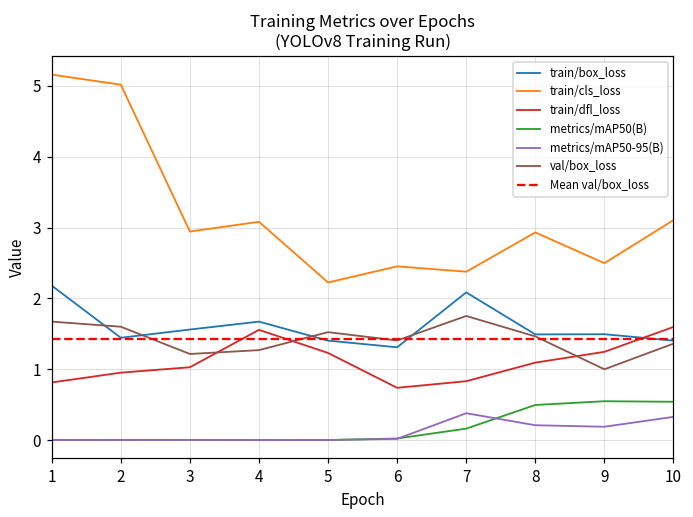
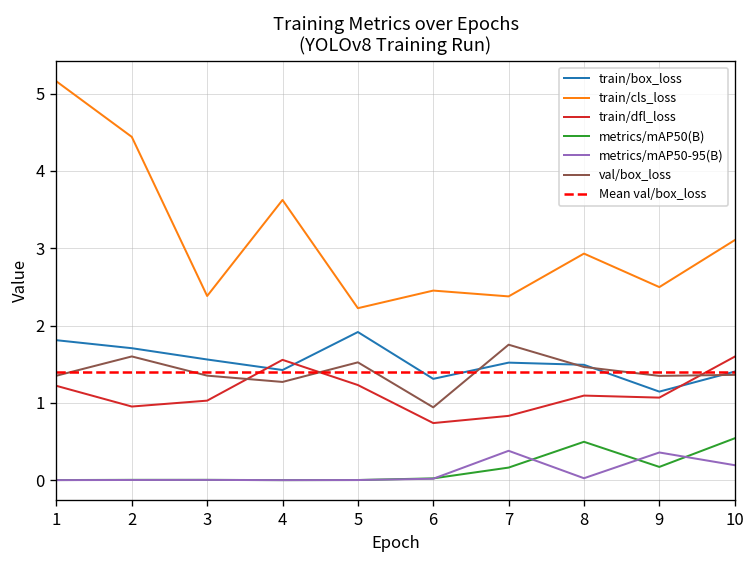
  {
    "train/box_loss": {
-     "1": 2.2,
-     "2": 1.4,
+     "1": 1.8,
+     "2": 1.7,
      "3": 1.6,
-     "4": 1.7,
-     "5": 1.4,
+     "4": 1.4,
+     "5": 1.9,
      "6": 1.3,
-     "7": 2.1,
-     "9": 1.5,
+     "7": 1.5,
+     "9": 1.1,
      "10": 1.4
    },
    "train/cls_loss": {
      "1": 5.2,
-     "2": 5.0,
-     "3": 2.9,
-     "4": 3.1,
+     "2": 4.4,
+     "3": 2.4,
+     "4": 3.6,
      "5": 2.2,
      "6": 2.5,
      "7": 2.4,
      "8": 2.9,
      "9": 2.5,
      "10": 3.1
    },
    "train/dfl_loss": {
-     "1": 0.8,
+     "1": 1.2,
      "2": 1.0,
      "3": 1.0,
      "4": 1.6,
      "5": 1.2,
      "6": 0.7,
      "7": 0.8,
      "8": 1.1,
-     "9": 1.2,
+     "9": 1.1,
      "10": 1.6
    },
    "metrics/mAP50(B)": {
      "7": 0.2,
      "8": 0.5,
-     "9": 0.5,
+     "9": 0.2,
      "10": 0.5
    },
    "metrics/mAP50-95(B)": {
      "7": 0.4,
-     "8": 0.2,
-     "9": 0.2,
-     "10": 0.3
+     "8": 0.0,
+     "9": 0.4,
+     "10": 0.2
    },
    "val/box_loss": {
-     "1": 1.7,
+     "1": 1.4,
      "2": 1.6,
-     "3": 1.2,
+     "3": 1.4,
      "4": 1.3,
      "5": 1.5,
-     "6": 1.4,
+     "6": 0.9,
      "7": 1.8,
-     "9": 1.0,
+     "9": 1.3,
      "10": 1.4
    }
  }
